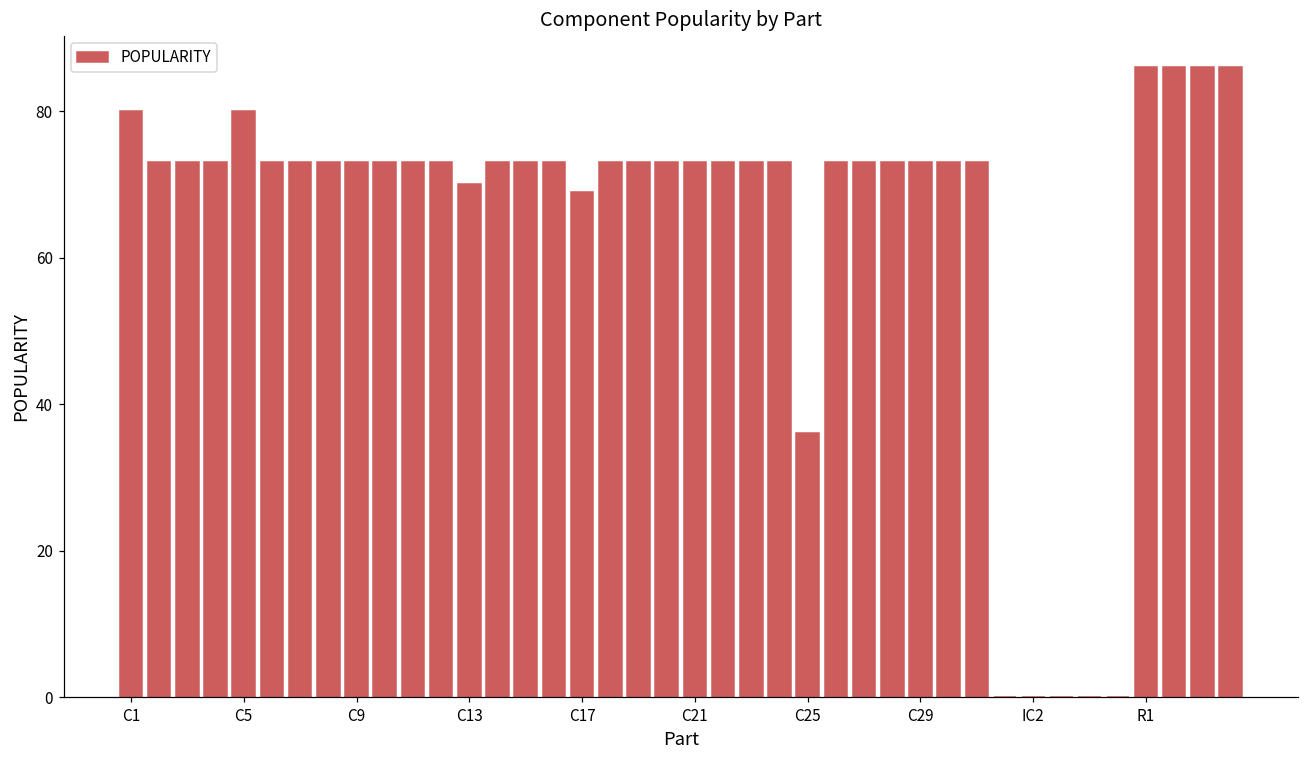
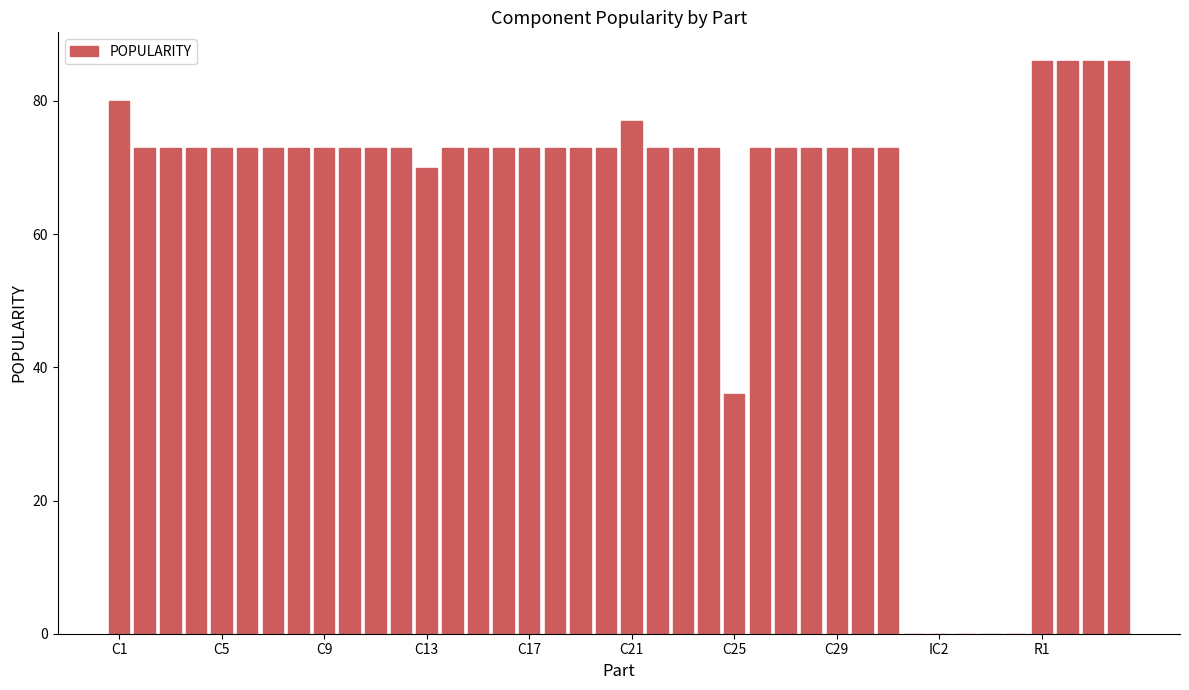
  {
    "C1": 80,
-   "C5": 80,
+   "C5": 73,
    "C9": 73,
    "C13": 70,
-   "C17": 69,
-   "C21": 73,
+   "C17": 73,
+   "C21": 77,
    "C25": 36,
    "C29": 73,
    "IC2": 0,
    "R1": 86
  }
